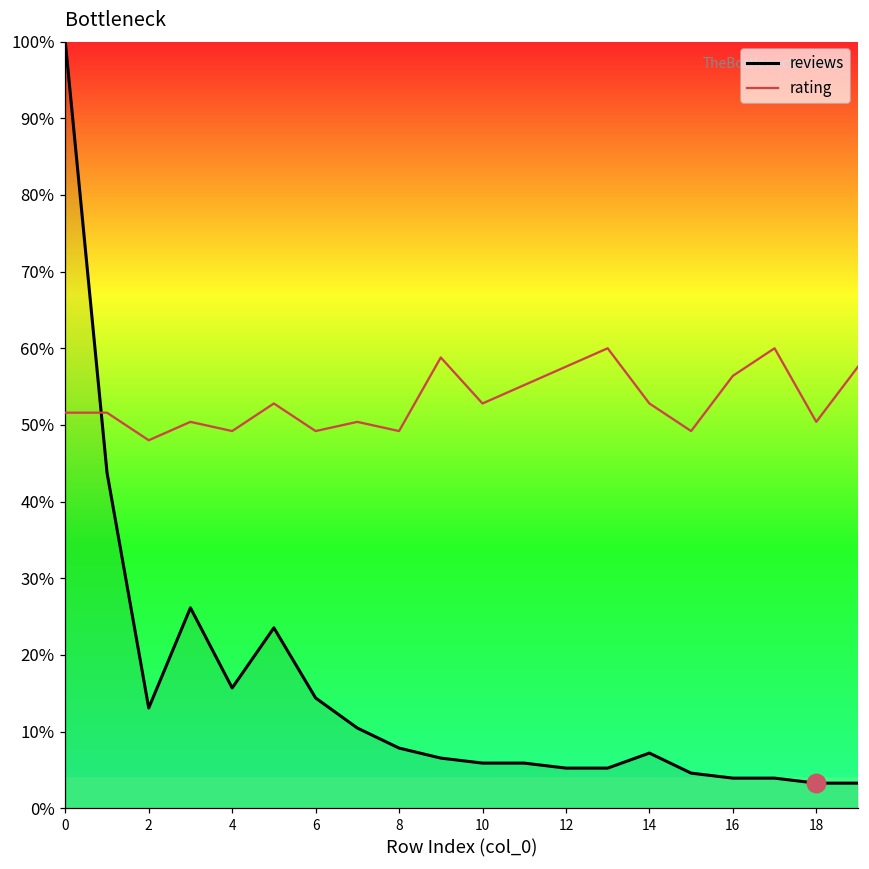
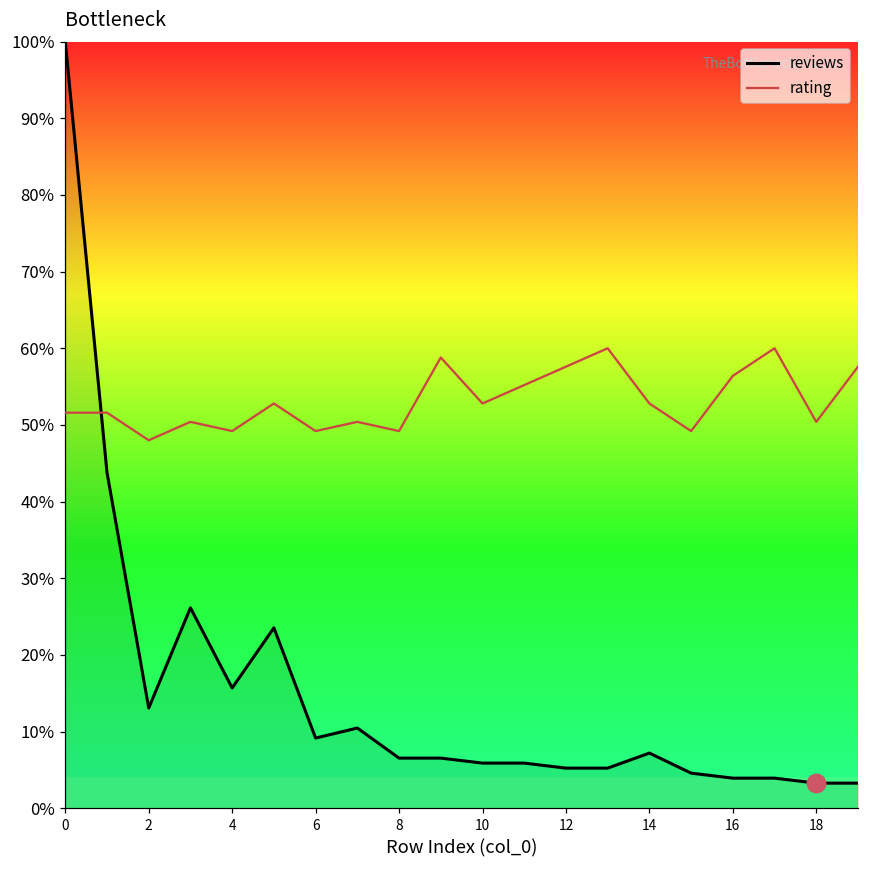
  {
    "reviews": {
      "0": "100%",
      "2": "13%",
      "4": "16%",
-     "6": "14%",
-     "8": "8%",
+     "6": "9%",
+     "8": "7%",
      "10": "6%",
      "12": "5%",
      "14": "7%"
    }
  }
